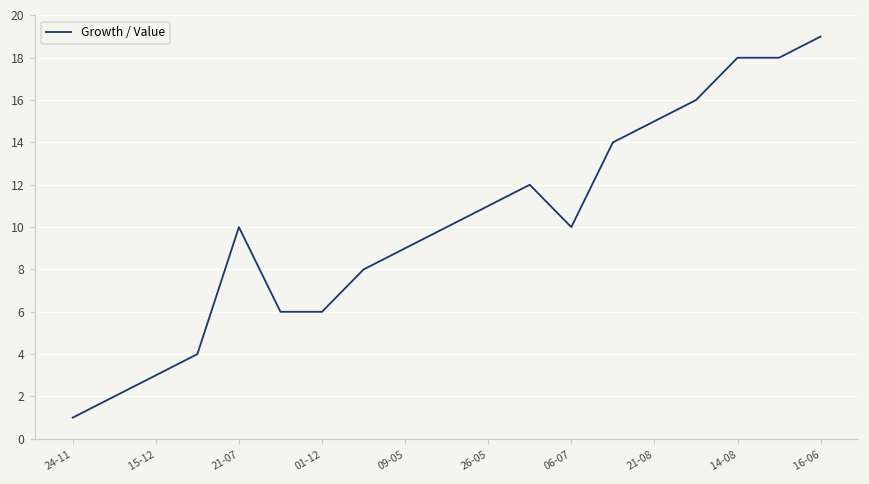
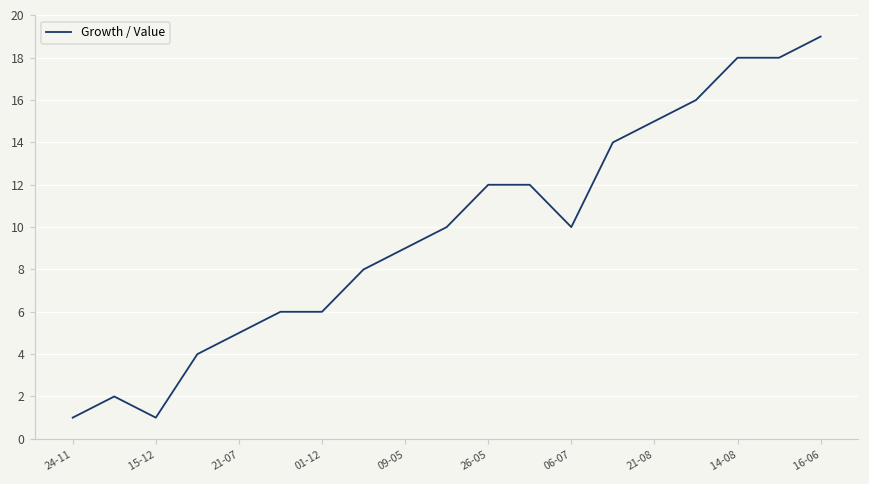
  {
    "24-11": 1,
-   "15-12": 3,
-   "21-07": 10,
+   "15-12": 1,
+   "21-07": 5,
    "01-12": 6,
    "09-05": 9,
-   "26-05": 11,
+   "26-05": 12,
    "06-07": 10,
    "21-08": 15,
    "14-08": 18,
    "16-06": 19
  }
